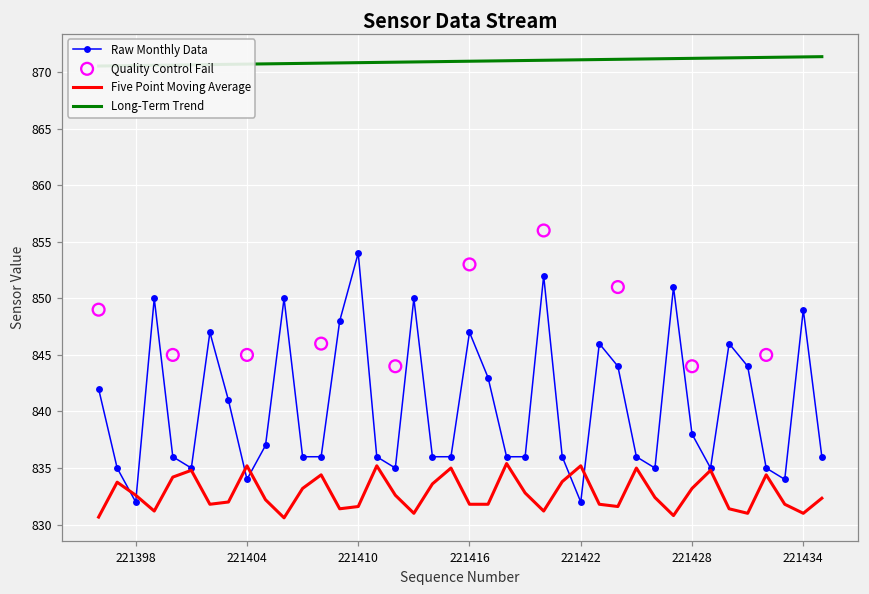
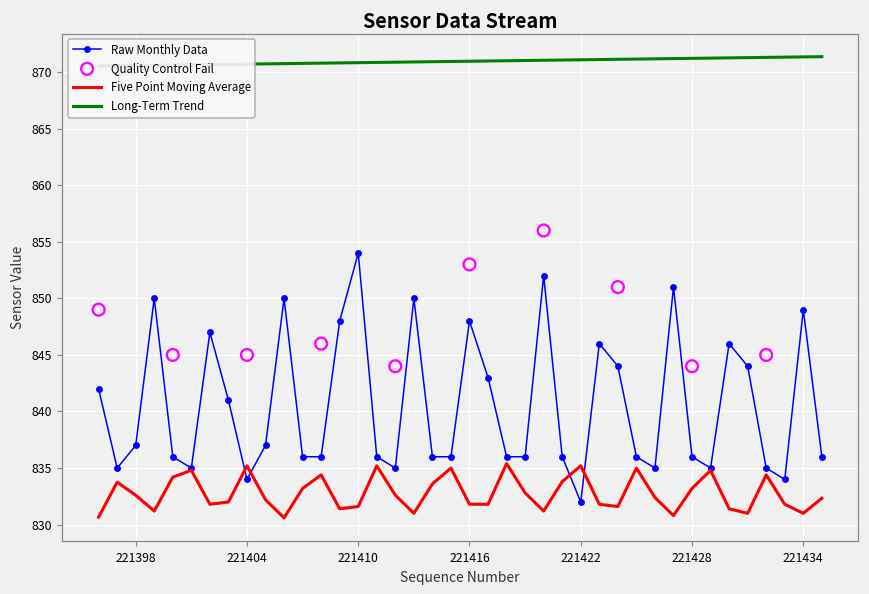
  {
    "Raw Monthly Data": {
-     "221398": 832,
+     "221398": 837,
      "221404": 834,
      "221410": 854,
-     "221416": 847,
+     "221416": 848,
      "221422": 832,
-     "221428": 838,
+     "221428": 836,
      "221434": 849
    },
    "Five Point Moving Average": {
      "221398": 832.6,
      "221404": 835,
      "221410": 831.6,
      "221416": 832,
      "221422": 835,
      "221428": 833,
      "221434": 831
    },
    "Long-Term Trend": {
      "221410": 871,
      "221416": 871,
      "221422": 871,
      "221428": 871,
      "221434": 871.3
    }
  }
